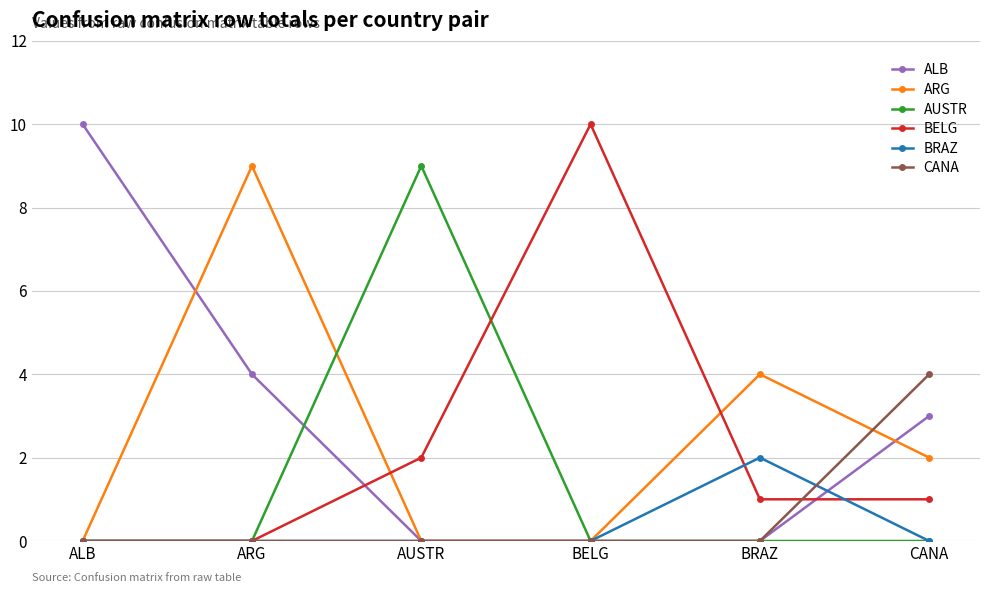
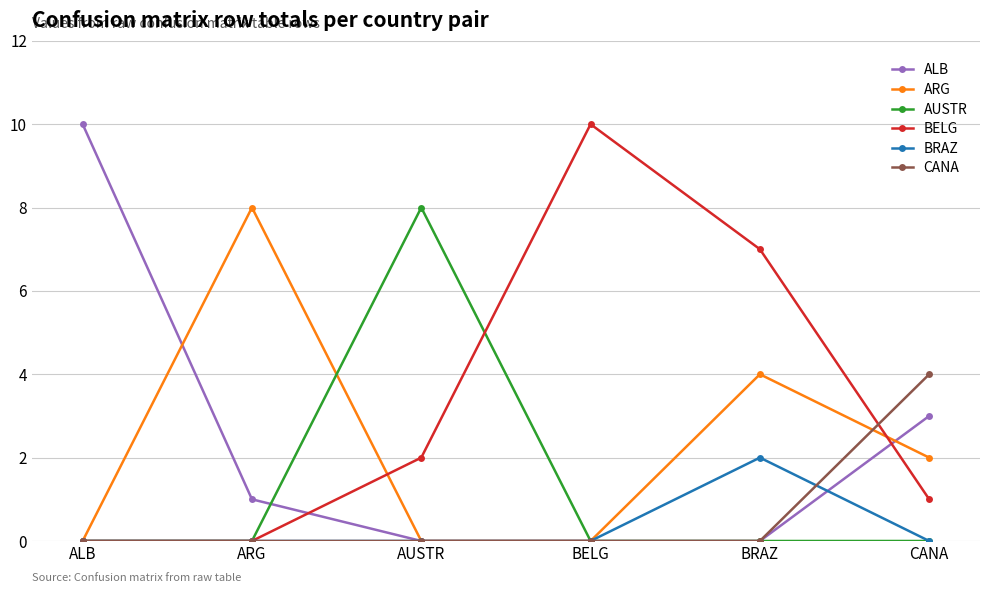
  {
    "ALB": {
      "ALB": 10,
-     "ARG": 4,
+     "ARG": 1,
      "CANA": 3
    },
    "ARG": {
-     "ARG": 9,
+     "ARG": 8,
      "BRAZ": 4,
      "CANA": 2
    },
    "AUSTR": {
-     "AUSTR": 9
+     "AUSTR": 8
    },
    "BELG": {
      "AUSTR": 2,
      "BELG": 10,
-     "BRAZ": 1,
+     "BRAZ": 7,
      "CANA": 1
    },
    "BRAZ": {
      "BRAZ": 2
    },
    "CANA": {
      "CANA": 4
    }
  }
